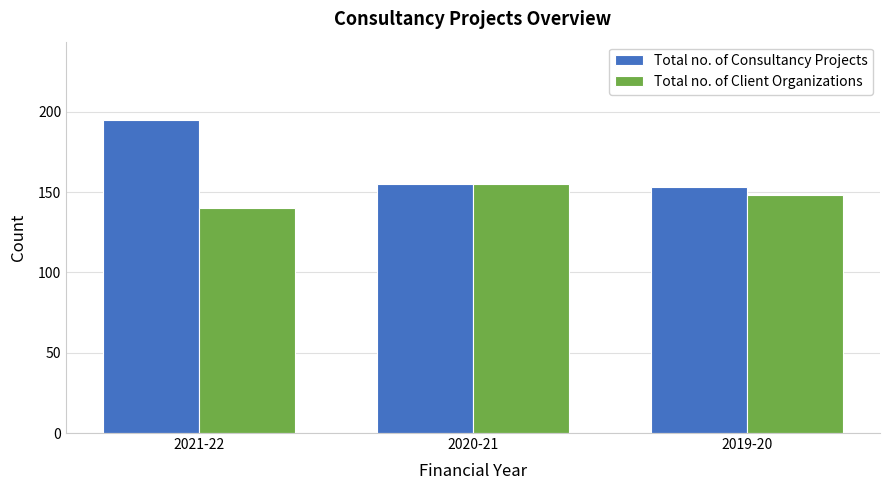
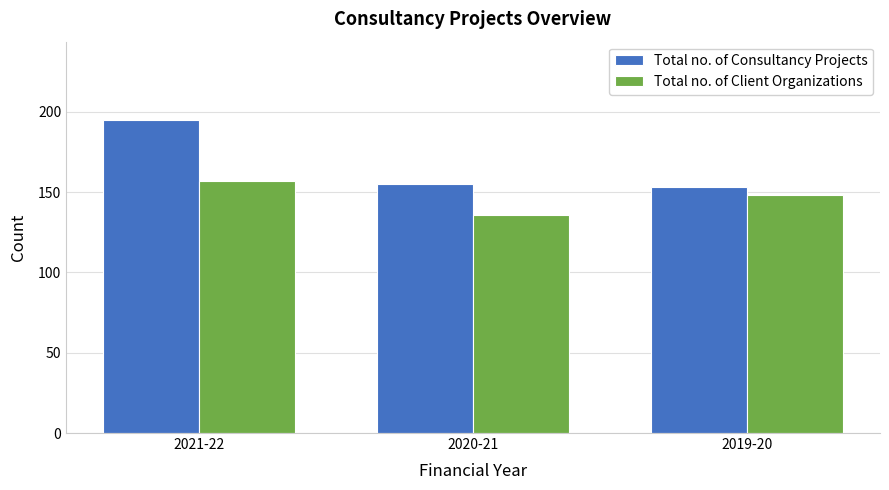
  {
    "Total no. of Consultancy Projects": {
      "2021-22": 195,
      "2020-21": 155,
      "2019-20": 153
    },
    "Total no. of Client Organizations": {
-     "2021-22": 140,
-     "2020-21": 155,
+     "2021-22": 157,
+     "2020-21": 136,
      "2019-20": 148
    }
  }
